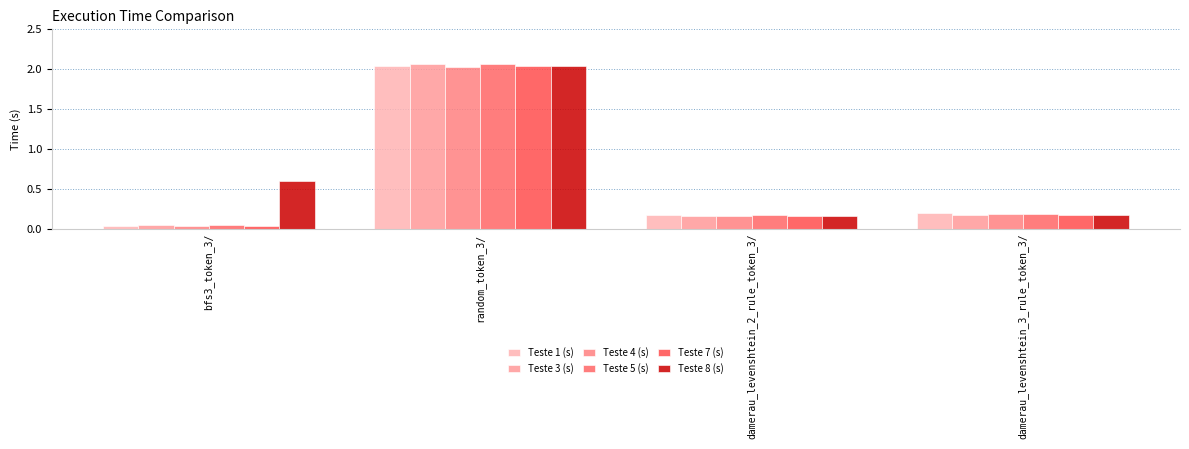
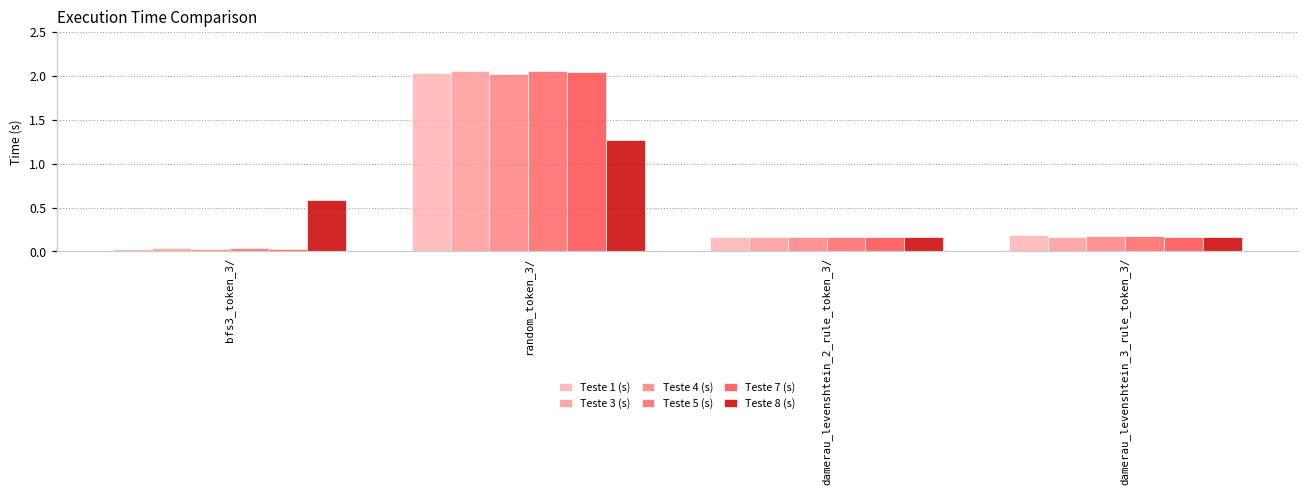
  {
    "Teste 8 (s)": {
      "bfs3_token_3/": 0.6,
-     "random_token_3/": 2.0,
+     "random_token_3/": 1.3,
      "damerau_levenshtein_2_rule_token_3/": 0.2,
      "damerau_levenshtein_3_rule_token_3/": 0.2
    }
  }
